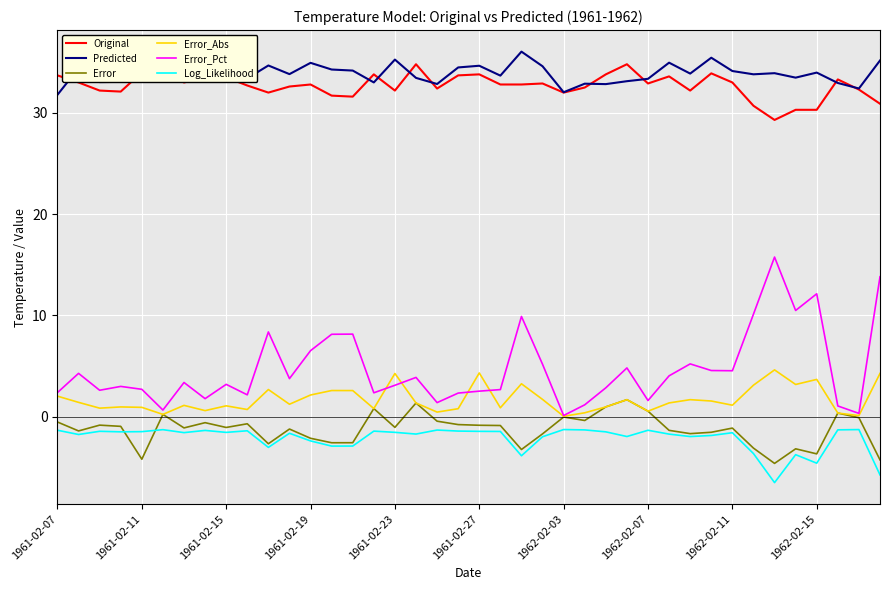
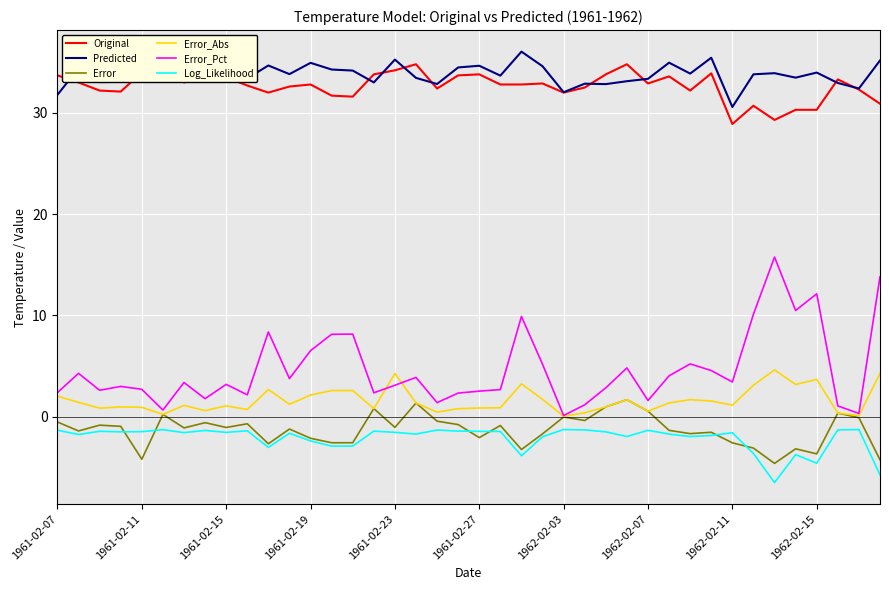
  {
    "Original": {
      "1961-02-07": 33.7,
      "1961-02-19": 32.8,
-     "1961-02-23": 32.2,
+     "1961-02-23": 34.2,
      "1961-02-27": 33.8,
      "1962-02-07": 32.9,
-     "1962-02-11": 33.0,
+     "1962-02-11": 28.9,
      "1962-02-15": 30.3
    },
    "Predicted": {
      "1961-02-07": 31.8,
      "1961-02-19": 34.9,
      "1961-02-23": 35.3,
      "1961-02-27": 34.7,
      "1962-02-07": 33.4,
-     "1962-02-11": 34.1,
+     "1962-02-11": 30.6,
      "1962-02-15": 34.0
    },
    "Error": {
      "1961-02-07": -0.5,
      "1961-02-11": -4.2,
      "1961-02-15": -1.1,
      "1961-02-19": -2.1,
      "1961-02-23": -1.1,
-     "1961-02-27": -0.9,
-     "1962-02-11": -1.1,
+     "1961-02-27": -2.1,
+     "1962-02-11": -2.6,
      "1962-02-15": -3.7
    },
    "Error_Abs": {
      "1961-02-07": 2.0,
      "1961-02-11": 0.9,
      "1961-02-15": 1.1,
      "1961-02-19": 2.1,
      "1961-02-23": 4.3,
-     "1961-02-27": 4.3,
+     "1961-02-27": 0.9,
      "1962-02-11": 1.1,
      "1962-02-15": 3.7
    },
    "Error_Pct": {
      "1961-02-07": 2.4,
      "1961-02-11": 2.7,
      "1961-02-15": 3.2,
      "1961-02-19": 6.5,
      "1961-02-23": 3.1,
      "1961-02-27": 2.5,
      "1962-02-07": 1.6,
-     "1962-02-11": 4.5,
+     "1962-02-11": 3.4,
      "1962-02-15": 12.1
    },
    "Log_Likelihood": {
      "1961-02-07": -1.3,
      "1961-02-11": -1.5,
      "1961-02-15": -1.6,
      "1961-02-19": -2.4,
      "1961-02-23": -1.5,
      "1961-02-27": -1.5,
      "1962-02-03": -1.3,
      "1962-02-07": -1.3,
      "1962-02-11": -1.6,
      "1962-02-15": -4.6
    }
  }
